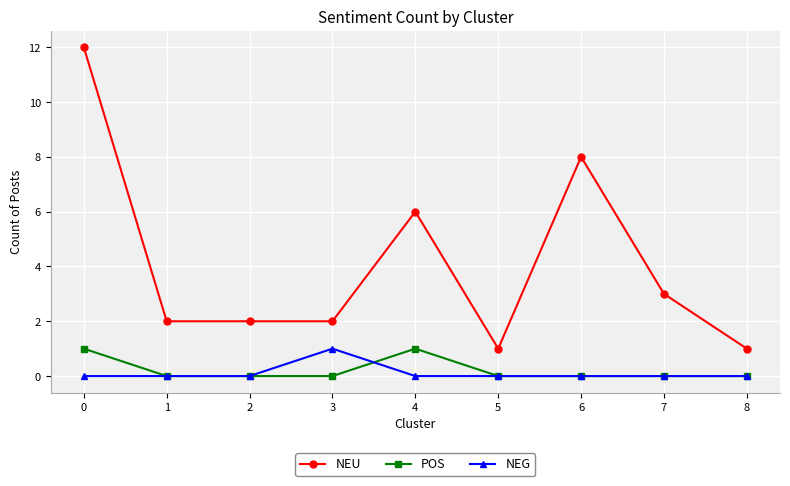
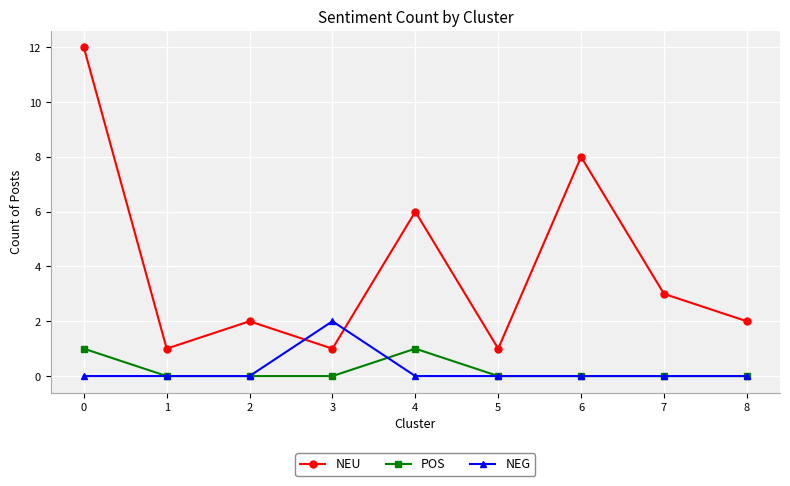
  {
    "NEU": {
      "0": 12,
-     "1": 2,
+     "1": 1,
      "2": 2,
-     "3": 2,
+     "3": 1,
      "4": 6,
      "5": 1,
      "6": 8,
      "7": 3,
-     "8": 1
+     "8": 2
    },
    "POS": {
      "0": 1,
      "3": 0,
      "4": 1
    },
    "NEG": {
      "0": 0,
-     "3": 1,
+     "3": 2,
      "4": 0
    }
  }
